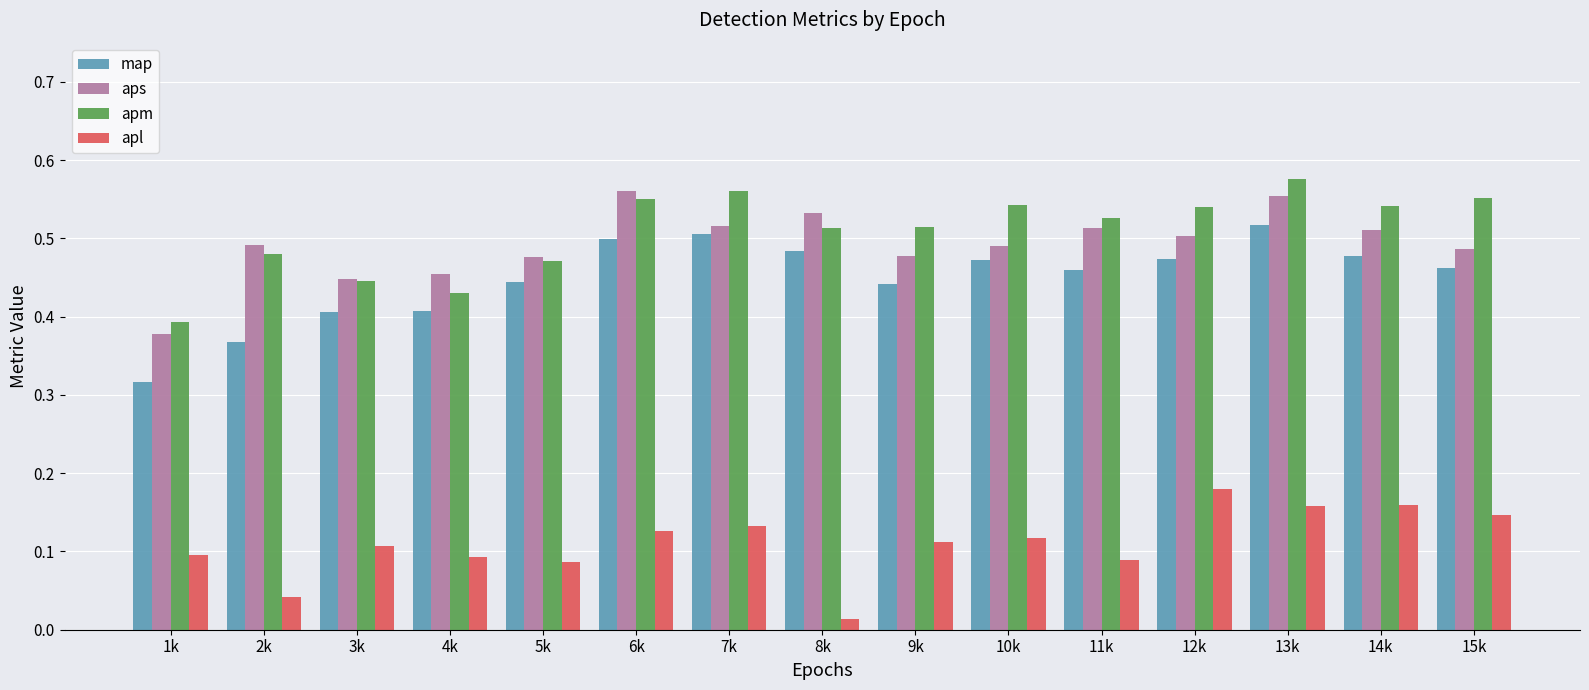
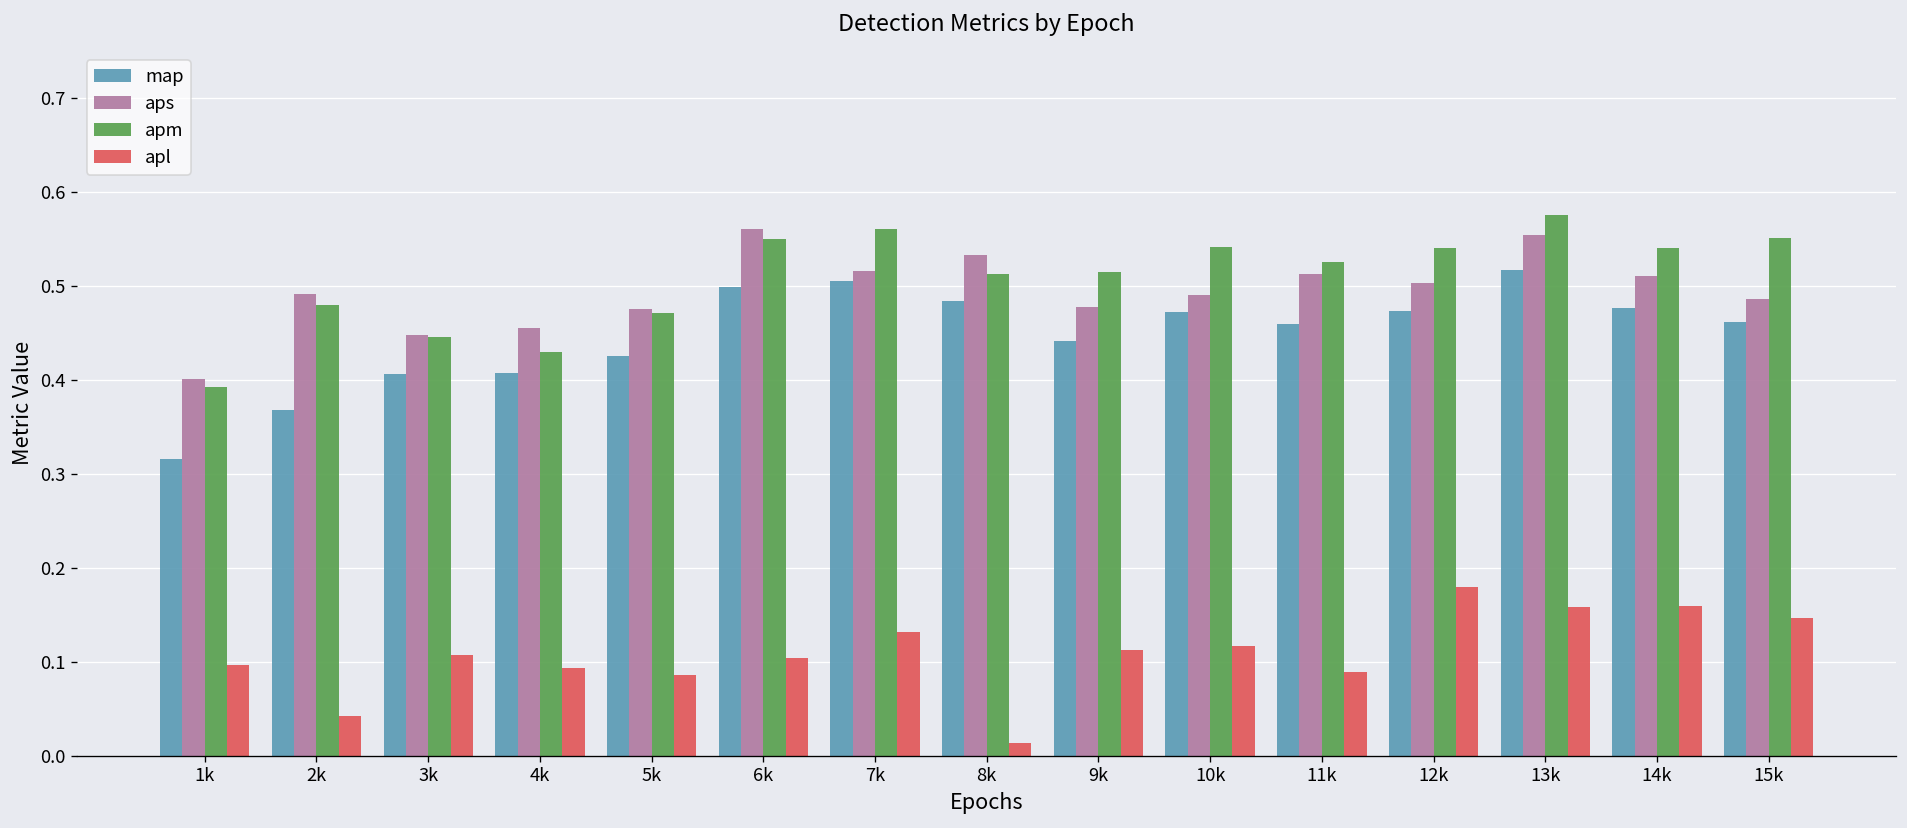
  {
    "map": {
      "1k": 0.32,
      "2k": 0.37,
      "3k": 0.41,
      "4k": 0.41,
-     "5k": 0.44,
+     "5k": 0.43,
      "6k": 0.50,
      "7k": 0.51,
      "8k": 0.48,
      "9k": 0.44,
      "10k": 0.47,
      "11k": 0.46,
      "12k": 0.47,
      "13k": 0.52,
      "14k": 0.48,
      "15k": 0.46
    },
    "aps": {
-     "1k": 0.38,
+     "1k": 0.40,
      "2k": 0.49,
      "3k": 0.45,
      "4k": 0.46,
      "5k": 0.48,
      "6k": 0.56,
      "7k": 0.52,
      "8k": 0.53,
      "9k": 0.48,
      "10k": 0.49,
      "11k": 0.51,
      "12k": 0.50,
      "13k": 0.55,
      "14k": 0.51,
      "15k": 0.49
    },
    "apm": {
      "1k": 0.39,
      "2k": 0.48,
      "3k": 0.45,
      "4k": 0.43,
      "5k": 0.47,
      "6k": 0.55,
      "7k": 0.56,
      "8k": 0.51,
      "9k": 0.52,
      "10k": 0.54,
      "11k": 0.53,
      "12k": 0.54,
      "13k": 0.58,
      "14k": 0.54,
      "15k": 0.55
    },
    "apl": {
      "1k": 0.10,
      "2k": 0.04,
      "3k": 0.11,
      "4k": 0.09,
      "5k": 0.09,
-     "6k": 0.13,
+     "6k": 0.10,
      "7k": 0.13,
      "8k": 0.01,
      "9k": 0.11,
      "10k": 0.12,
      "11k": 0.09,
      "12k": 0.18,
      "13k": 0.16,
      "14k": 0.16,
      "15k": 0.15
    }
  }
